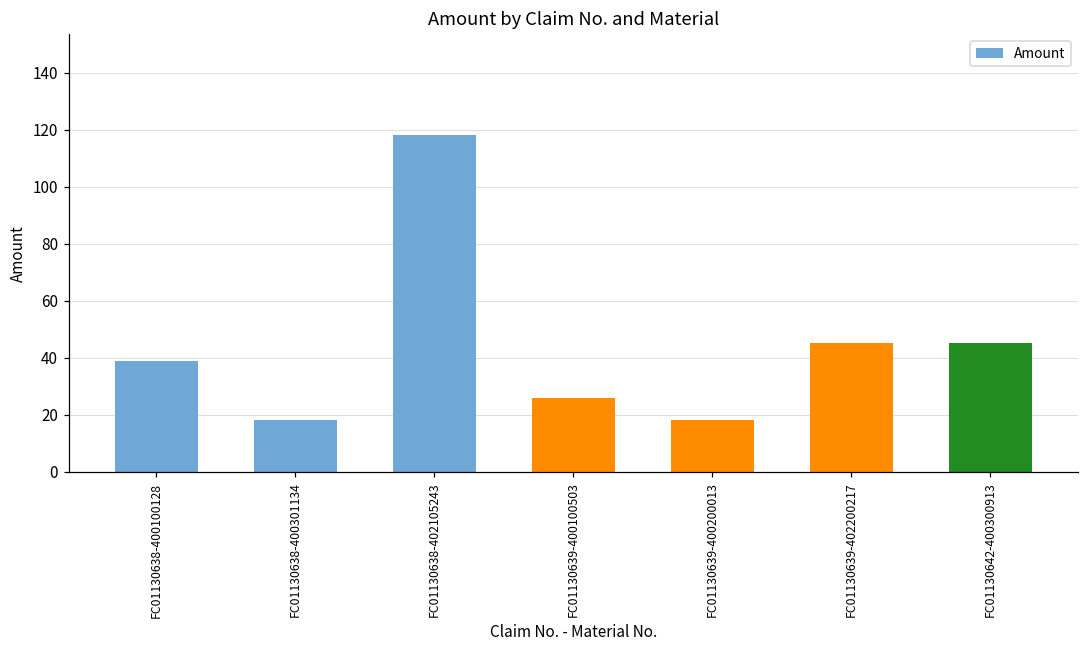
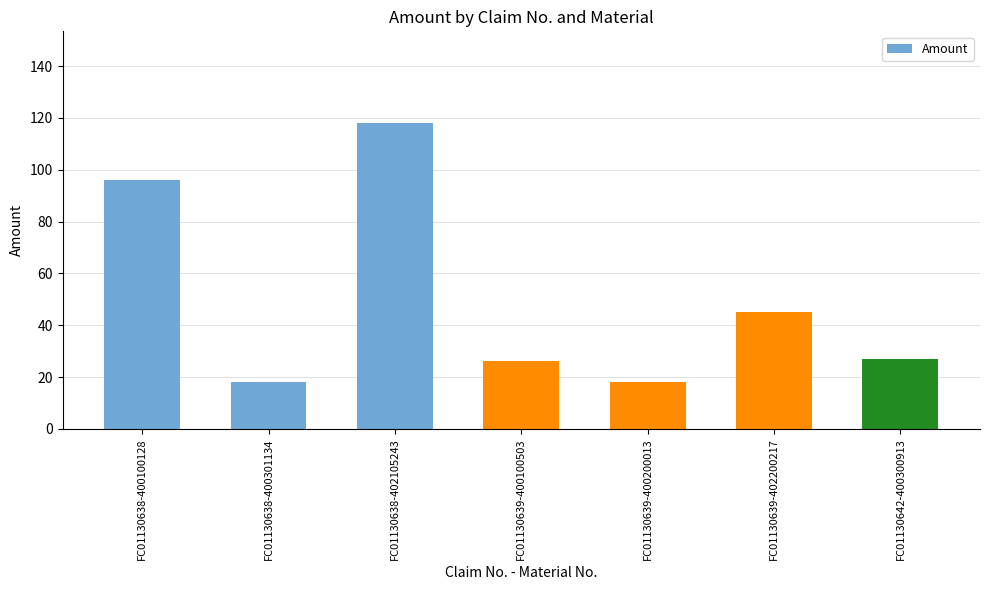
  {
-   "FC01130638-400100128": 39,
+   "FC01130638-400100128": 96,
    "FC01130638-400301134": 18,
    "FC01130638-402105243": 118,
    "FC01130639-400100503": 26,
    "FC01130639-400200013": 18,
    "FC01130639-402200217": 45,
-   "FC01130642-400300913": 45
+   "FC01130642-400300913": 27
  }
